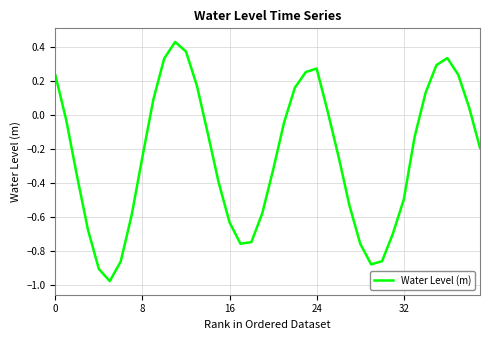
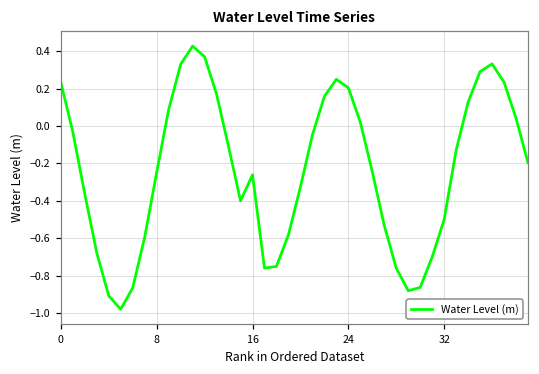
  {
    "0": 0.23,
    "8": -0.25,
-   "16": -0.63,
-   "24": 0.27,
+   "16": -0.26,
+   "24": 0.20,
    "32": -0.50
  }
